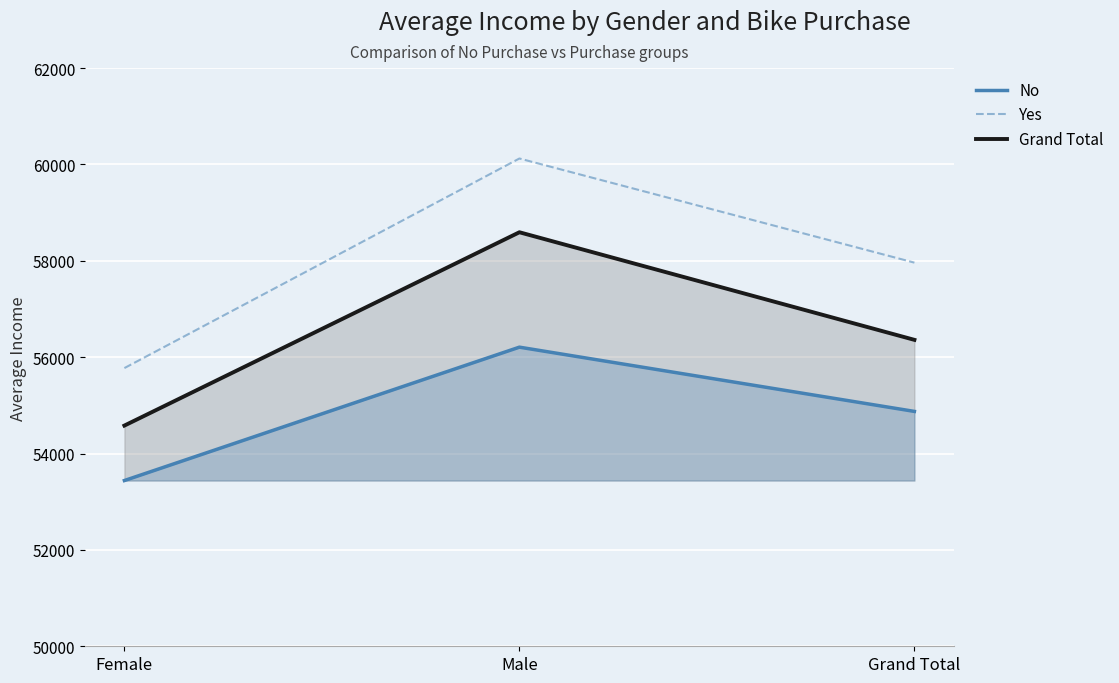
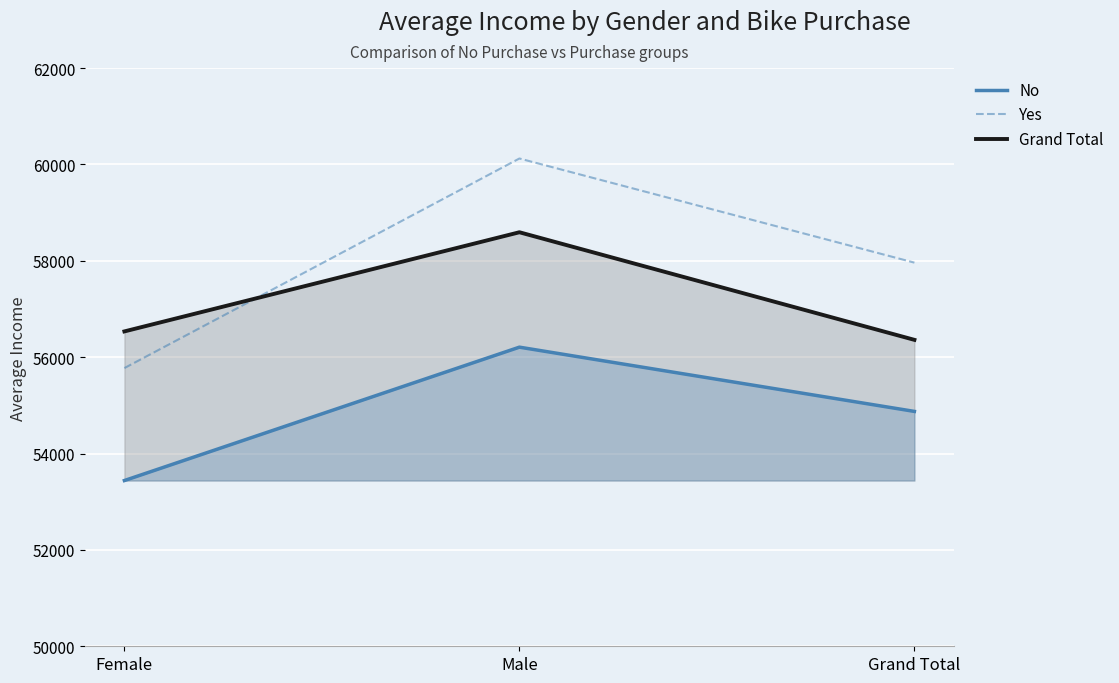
  {
    "Grand Total": {
-     "Female": 54600,
+     "Female": 56500,
      "Male": 58600,
      "Grand Total": 56400
    }
  }
